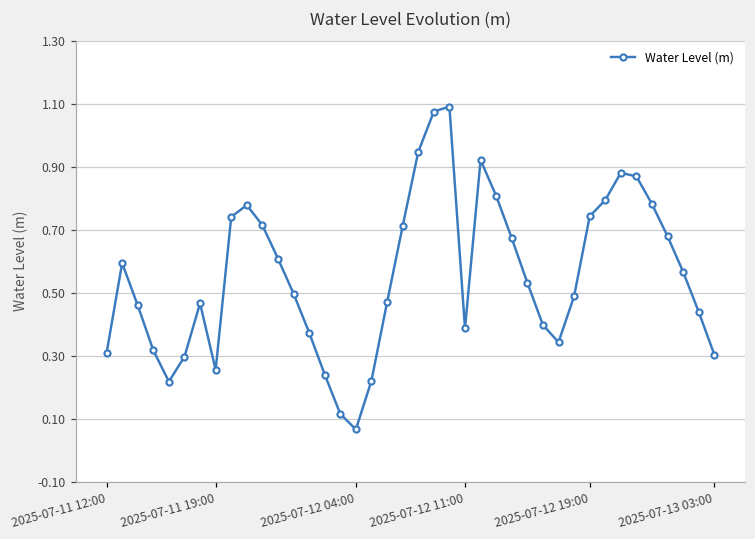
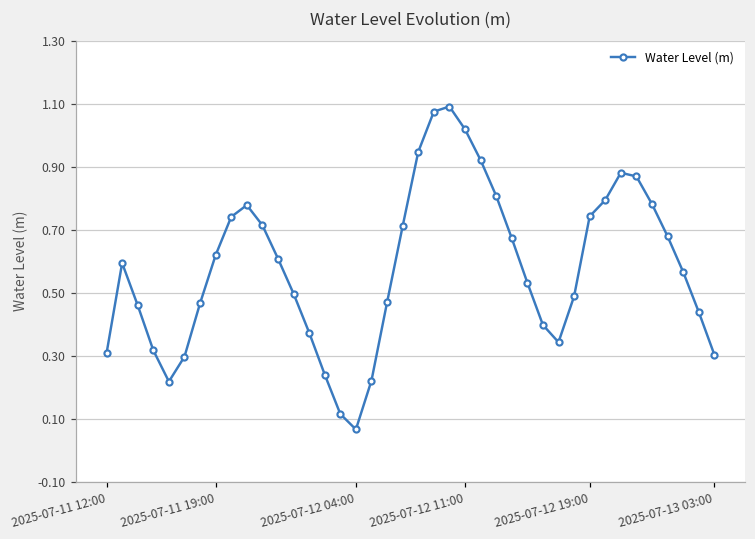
  {
    "2025-07-11 12:00": 0.31,
-   "2025-07-11 19:00": 0.26,
+   "2025-07-11 19:00": 0.62,
    "2025-07-12 04:00": 0.07,
-   "2025-07-12 11:00": 0.39,
+   "2025-07-12 11:00": 1.02,
    "2025-07-12 19:00": 0.74,
    "2025-07-13 03:00": 0.30
  }
